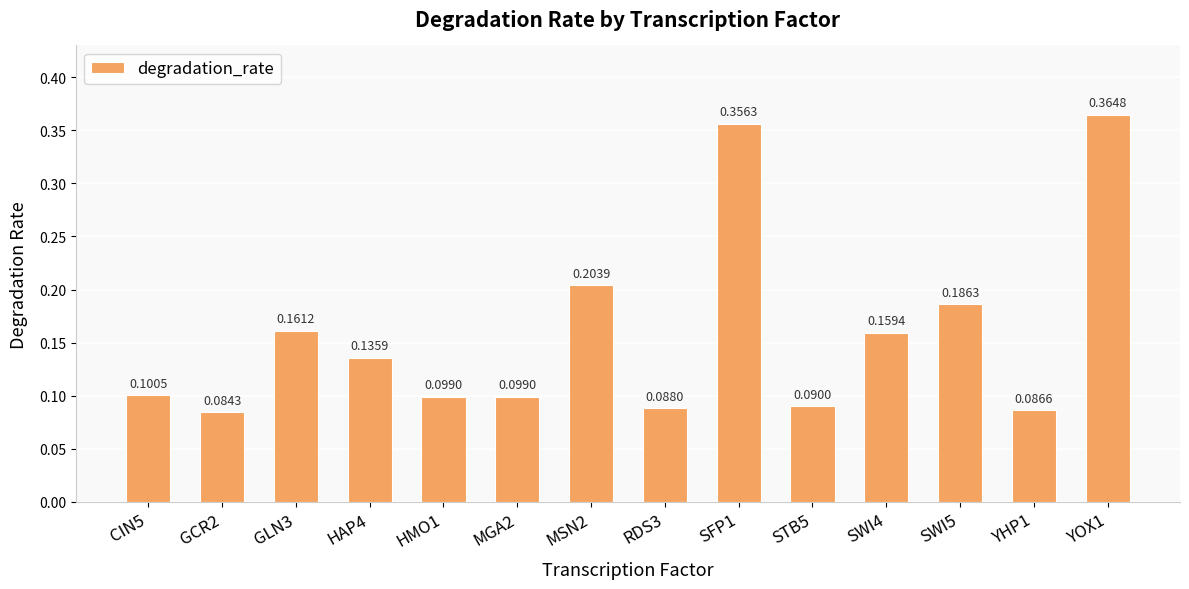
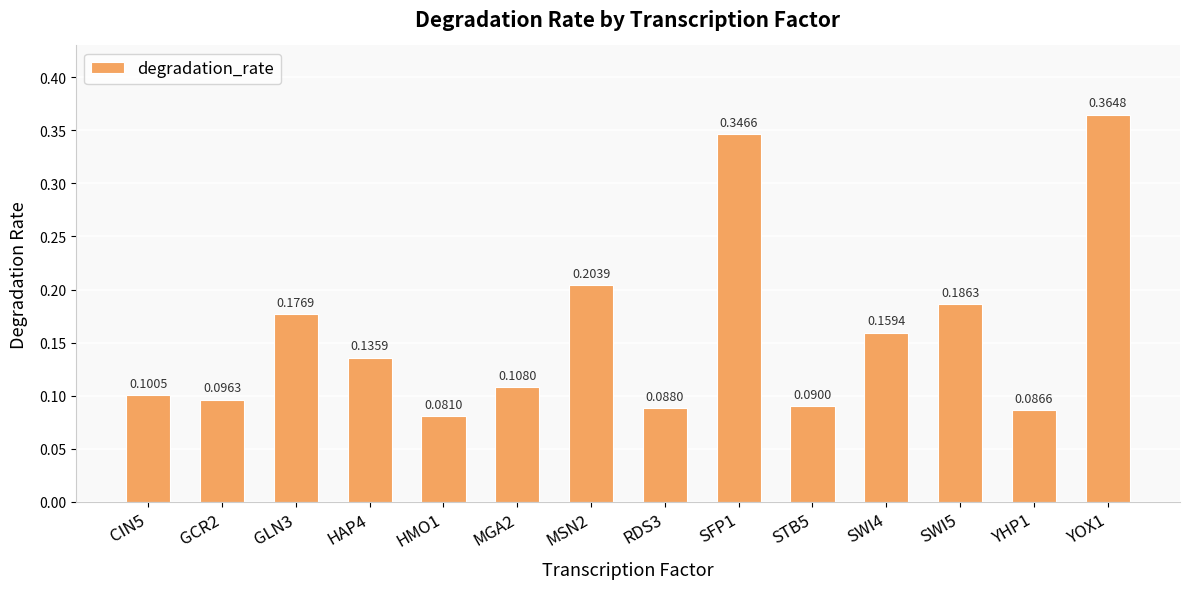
  {
    "CIN5": 0.1005,
-   "GCR2": 0.0843,
-   "GLN3": 0.1612,
+   "GCR2": 0.0963,
+   "GLN3": 0.1769,
    "HAP4": 0.1359,
-   "HMO1": 0.0990,
-   "MGA2": 0.0990,
+   "HMO1": 0.0810,
+   "MGA2": 0.1080,
    "MSN2": 0.2039,
    "RDS3": 0.0880,
-   "SFP1": 0.3563,
+   "SFP1": 0.3466,
    "STB5": 0.0900,
    "SWI4": 0.1594,
    "SWI5": 0.1863,
    "YHP1": 0.0866,
    "YOX1": 0.3648
  }
